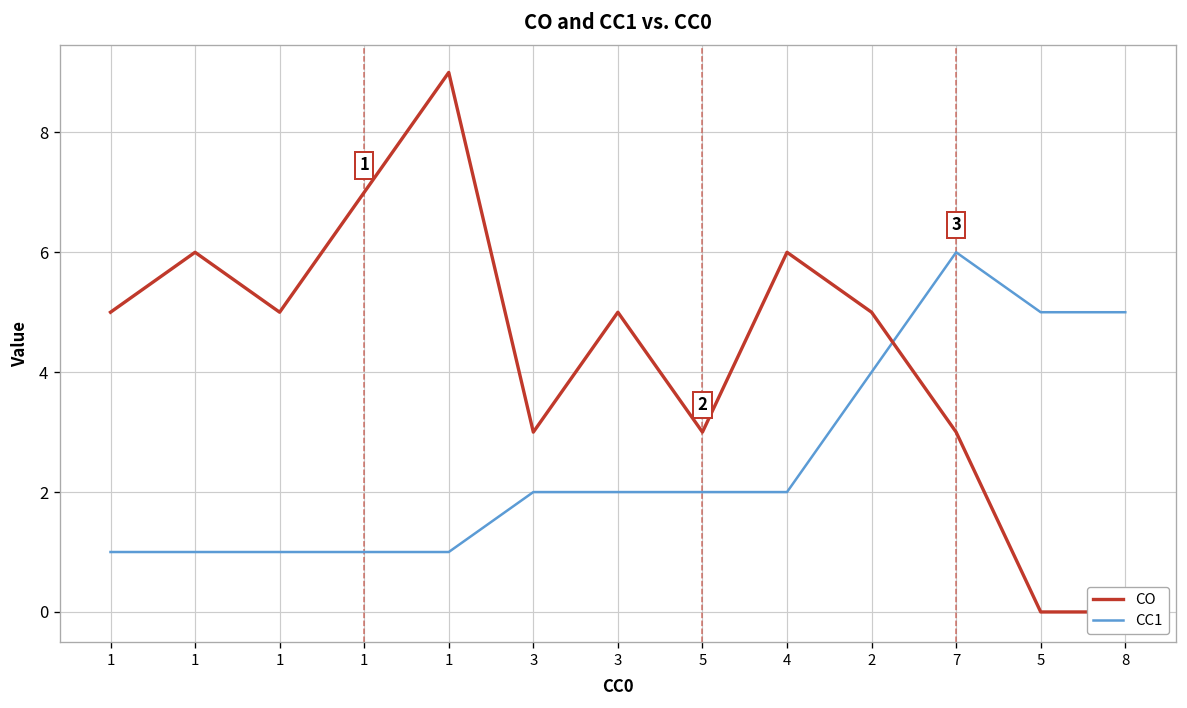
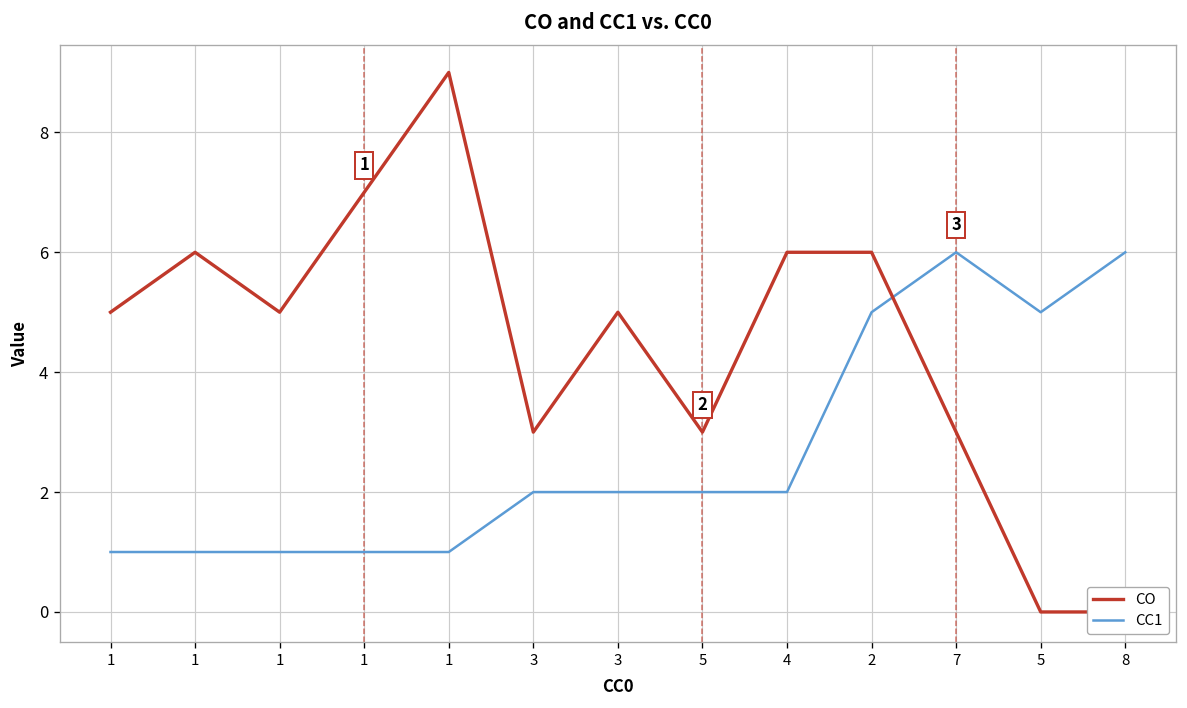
  {
    "CO": {
      "4": 6,
-     "2": 5,
+     "2": 6,
      "7": 3
    },
    "CC1": {
      "4": 2,
-     "2": 4,
-     "8": 5
+     "2": 5,
+     "8": 6
    }
  }
